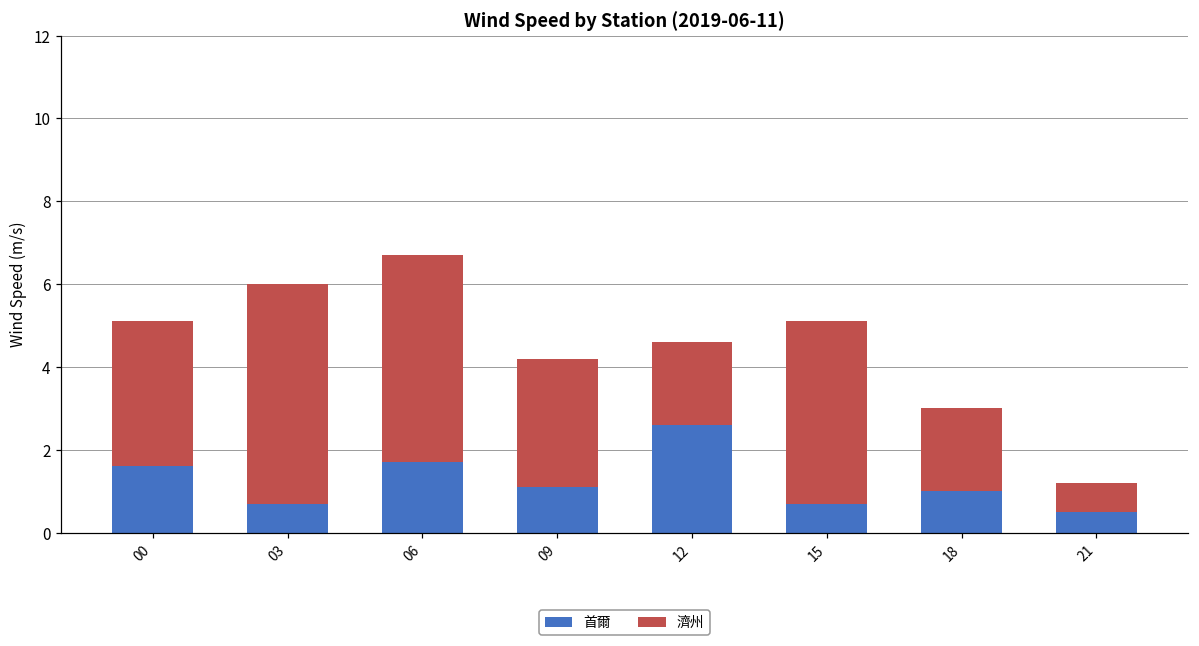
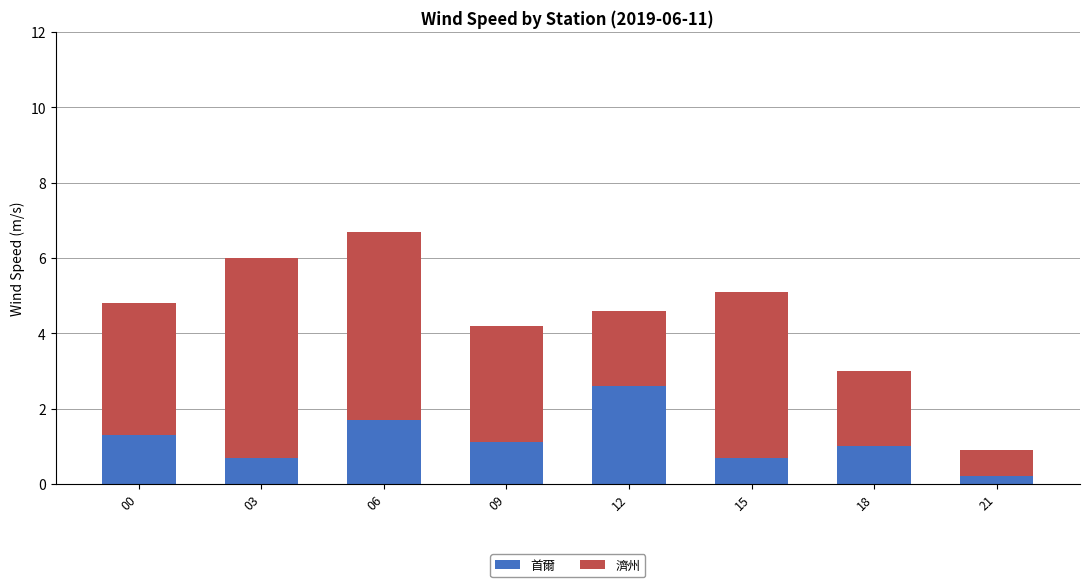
  {
    "首爾": {
-     "00": 1.6,
+     "00": 1.3,
      "03": 0.7,
      "06": 1.7,
      "09": 1.1,
      "12": 2.6,
      "15": 0.7,
      "18": 1.0,
-     "21": 0.5
+     "21": 0.2
    },
    "濟州": {
      "00": 3.5,
      "03": 5.3,
      "06": 5.0,
      "09": 3.1,
      "12": 2.0,
      "15": 4.4,
      "18": 2.0,
      "21": 0.7
    }
  }
